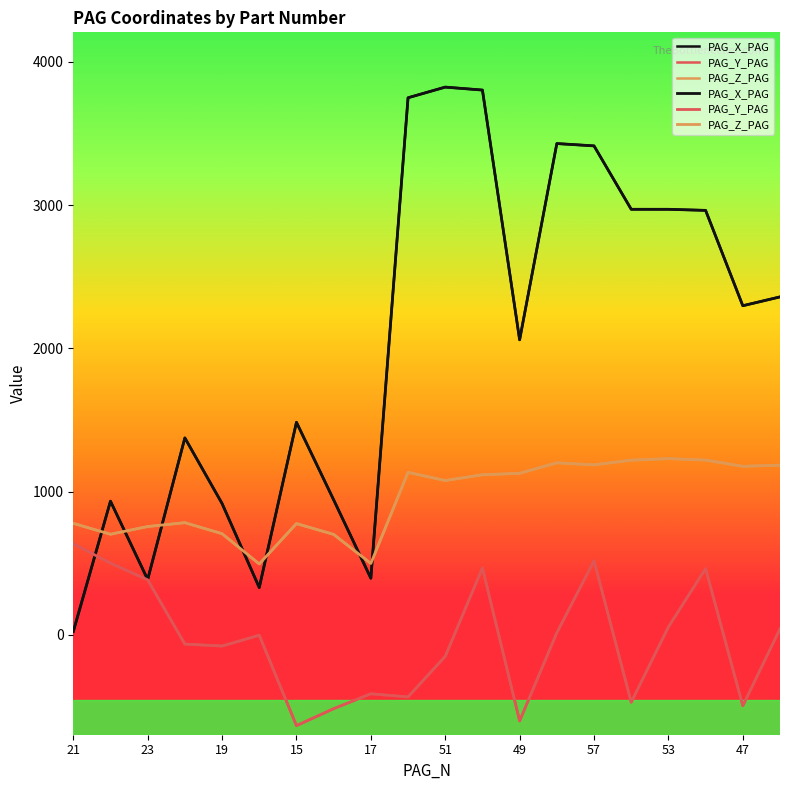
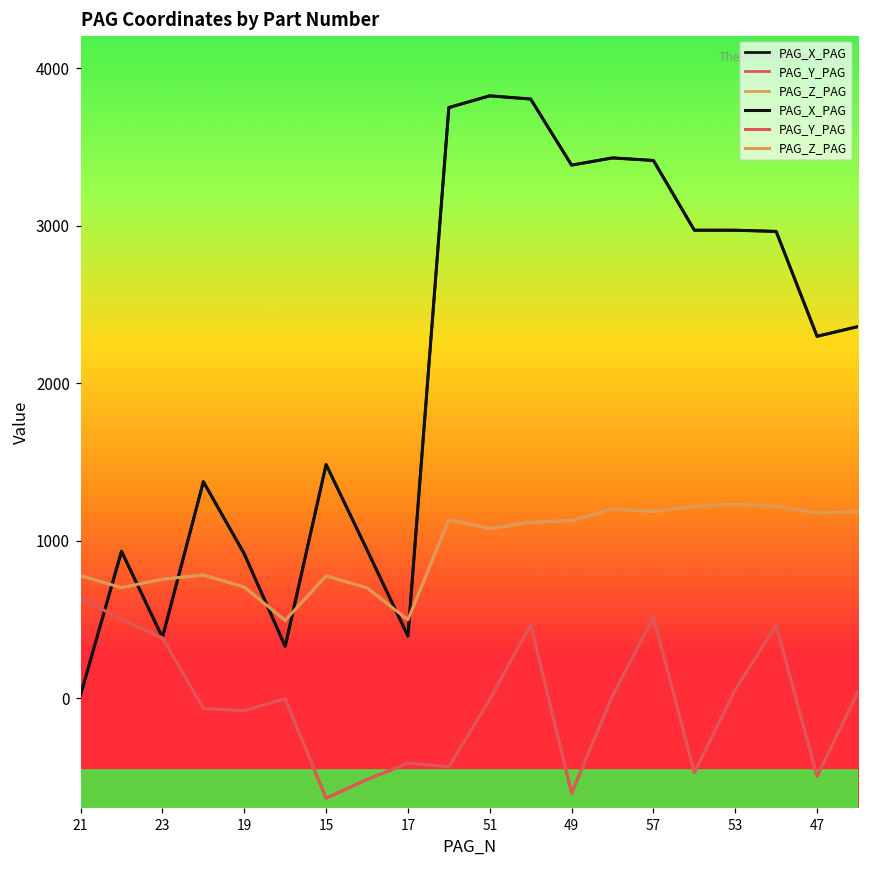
  {
    "PAG_X_PAG": {
      "21": 20,
      "51": 3820,
-     "49": 2060,
+     "49": 3380,
      "57": 3410,
      "53": 2970,
      "47": 2300
    },
    "PAG_Y_PAG": {
      "21": 640,
-     "51": -150,
+     "51": -10,
      "57": 520,
      "53": 60
    },
    "PAG_Z_PAG": {
      "21": 780,
      "23": 760,
      "51": 1080,
      "49": 1130,
      "57": 1190,
      "53": 1230,
      "47": 1180
    }
  }
